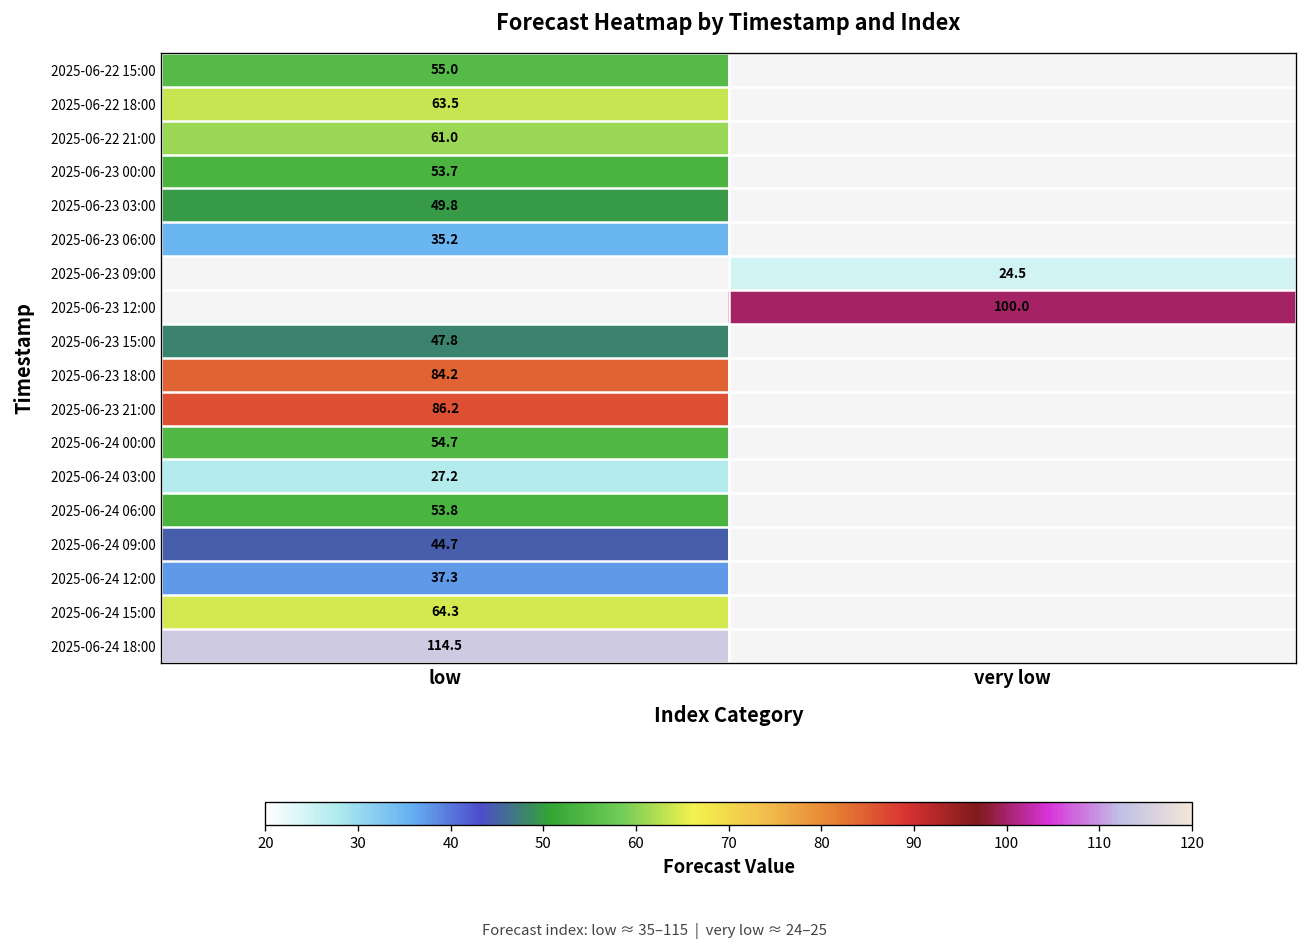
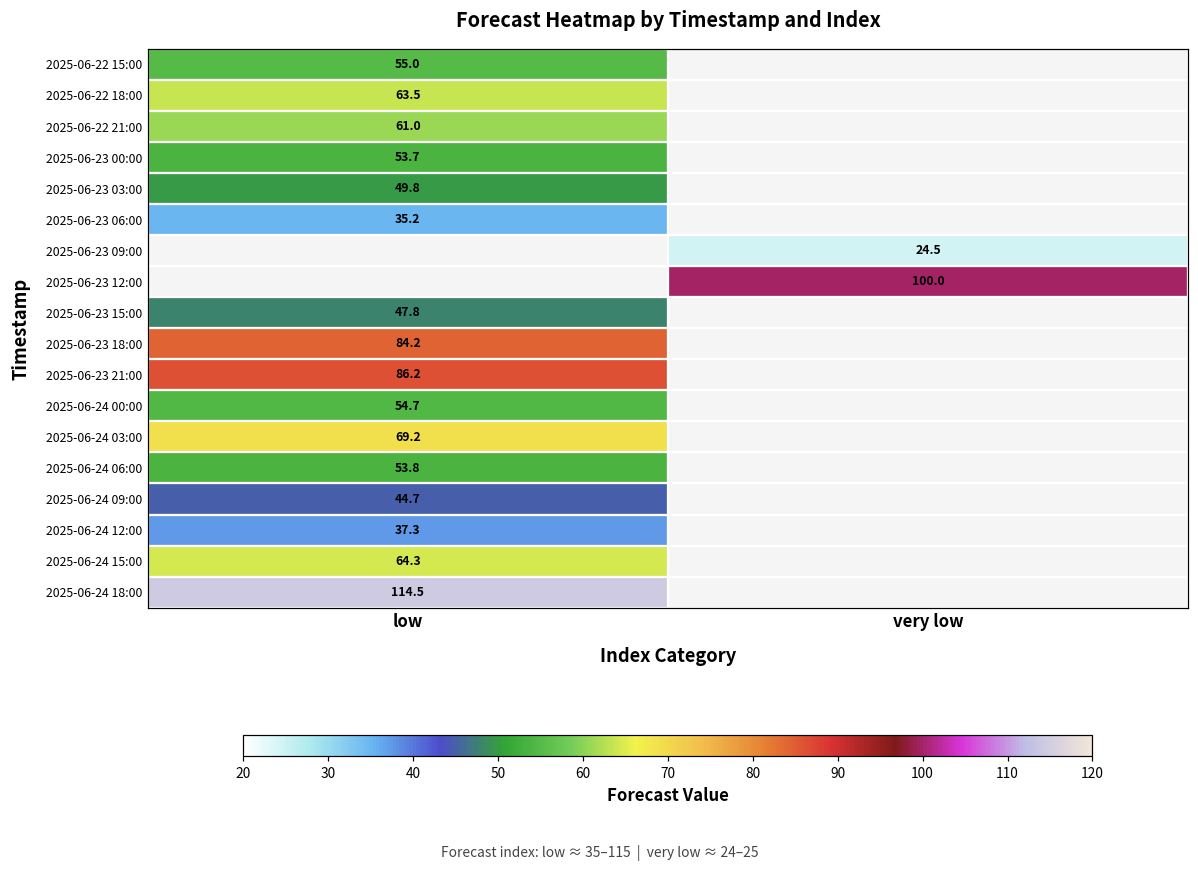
  {
    "2025-06-22 15:00": {
      "low": 55.0
    },
    "2025-06-22 18:00": {
      "low": 63.5
    },
    "2025-06-22 21:00": {
      "low": 61.0
    },
    "2025-06-23 00:00": {
      "low": 53.7
    },
    "2025-06-23 03:00": {
      "low": 49.8
    },
    "2025-06-23 06:00": {
      "low": 35.2
    },
    "2025-06-23 09:00": {
      "very low": 24.5
    },
    "2025-06-23 12:00": {
      "very low": 100.0
    },
    "2025-06-23 15:00": {
      "low": 47.8
    },
    "2025-06-23 18:00": {
      "low": 84.2
    },
    "2025-06-23 21:00": {
      "low": 86.2
    },
    "2025-06-24 00:00": {
      "low": 54.7
    },
    "2025-06-24 03:00": {
-     "low": 27.2
+     "low": 69.2
    },
    "2025-06-24 06:00": {
      "low": 53.8
    },
    "2025-06-24 09:00": {
      "low": 44.7
    },
    "2025-06-24 12:00": {
      "low": 37.3
    },
    "2025-06-24 15:00": {
      "low": 64.3
    },
    "2025-06-24 18:00": {
      "low": 114.5
    }
  }
